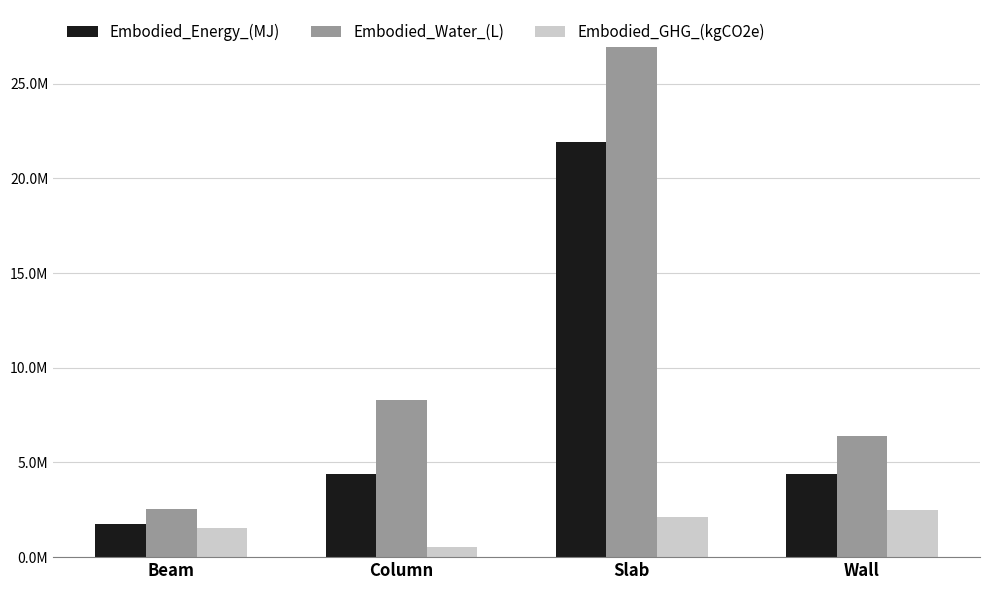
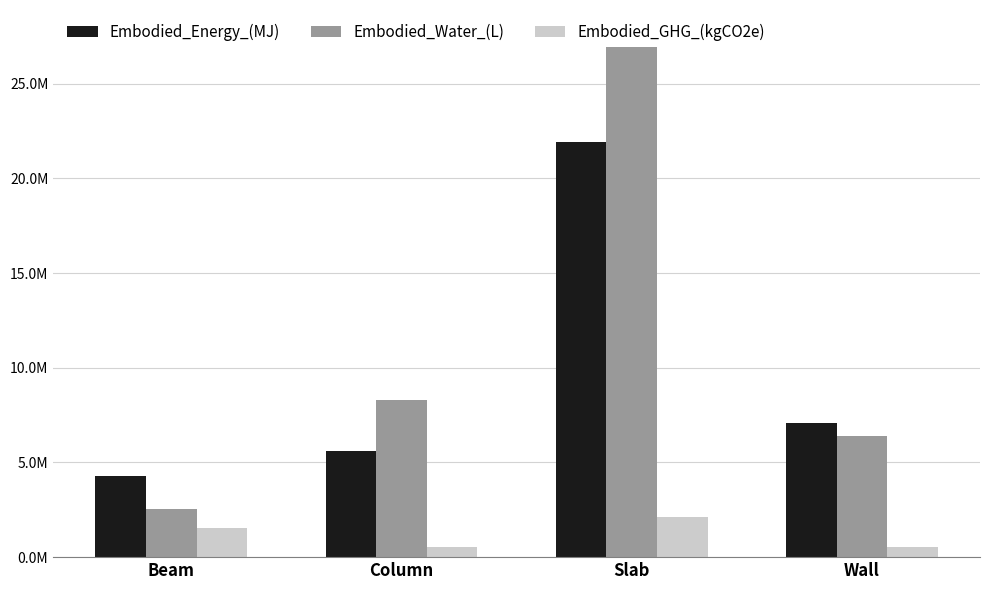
  {
    "Embodied_Energy_(MJ)": {
-     "Beam": 1800000,
-     "Column": 4400000,
+     "Beam": 4300000,
+     "Column": 5600000,
      "Slab": 21900000,
-     "Wall": 4400000
+     "Wall": 7100000
    },
    "Embodied_Water_(L)": {
      "Beam": 2500000,
      "Column": 8300000,
      "Wall": 6400000
    },
    "Embodied_GHG_(kgCO2e)": {
      "Beam": 1500000,
      "Column": 500000,
      "Slab": 2100000,
-     "Wall": 2500000
+     "Wall": 500000
    }
  }
